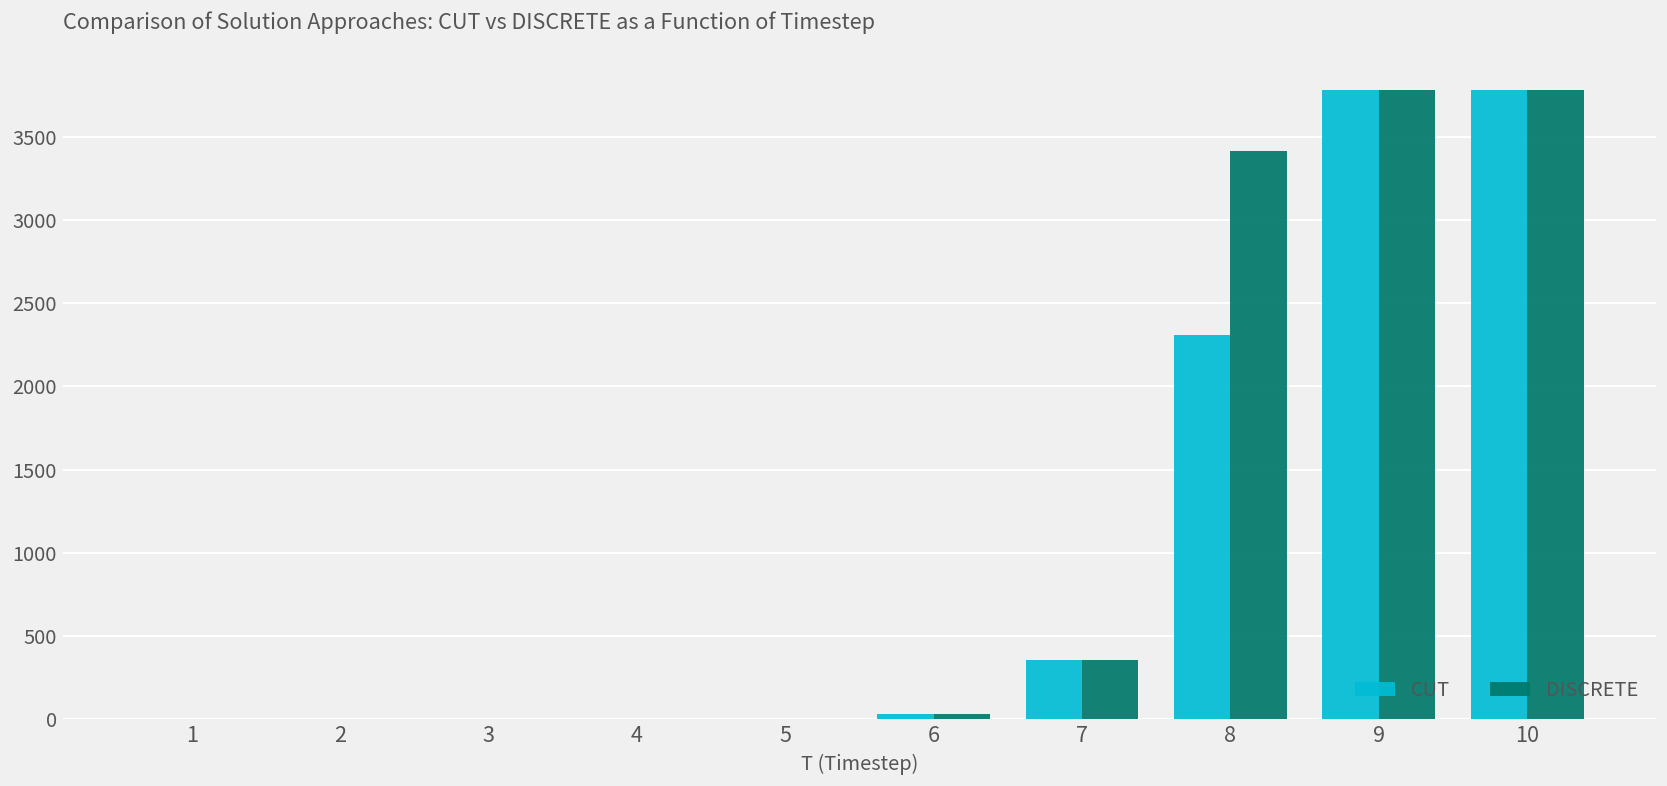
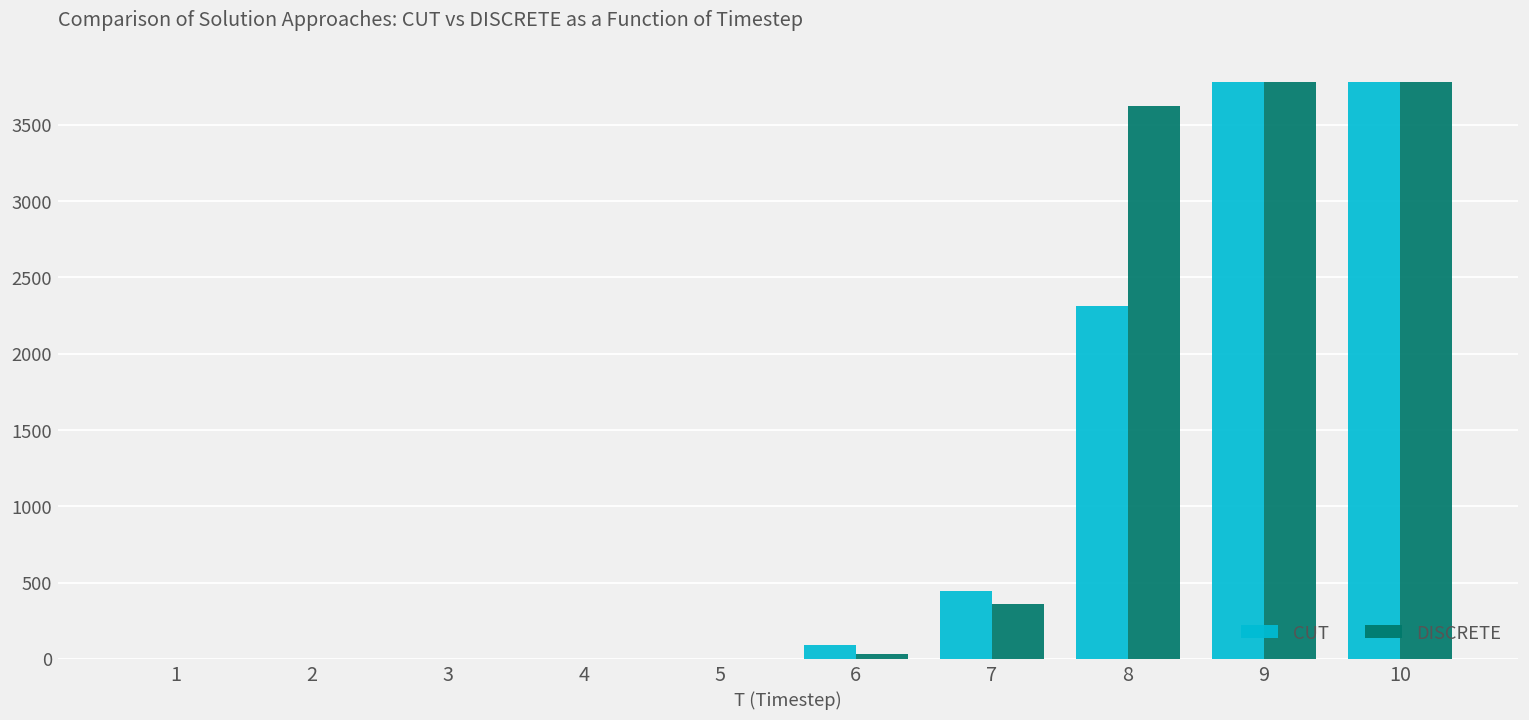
  {
    "CUT": {
      "1": 0,
      "2": 0,
      "3": 0,
      "4": 0,
      "5": 0,
-     "6": 30,
-     "7": 360,
+     "6": 90,
+     "7": 440,
      "8": 2310,
      "9": 3780,
      "10": 3780
    },
    "DISCRETE": {
      "1": 0,
      "2": 0,
      "3": 0,
      "4": 0,
      "5": 0,
      "6": 30,
      "7": 360,
-     "8": 3410,
+     "8": 3630,
      "9": 3780,
      "10": 3780
    }
  }
